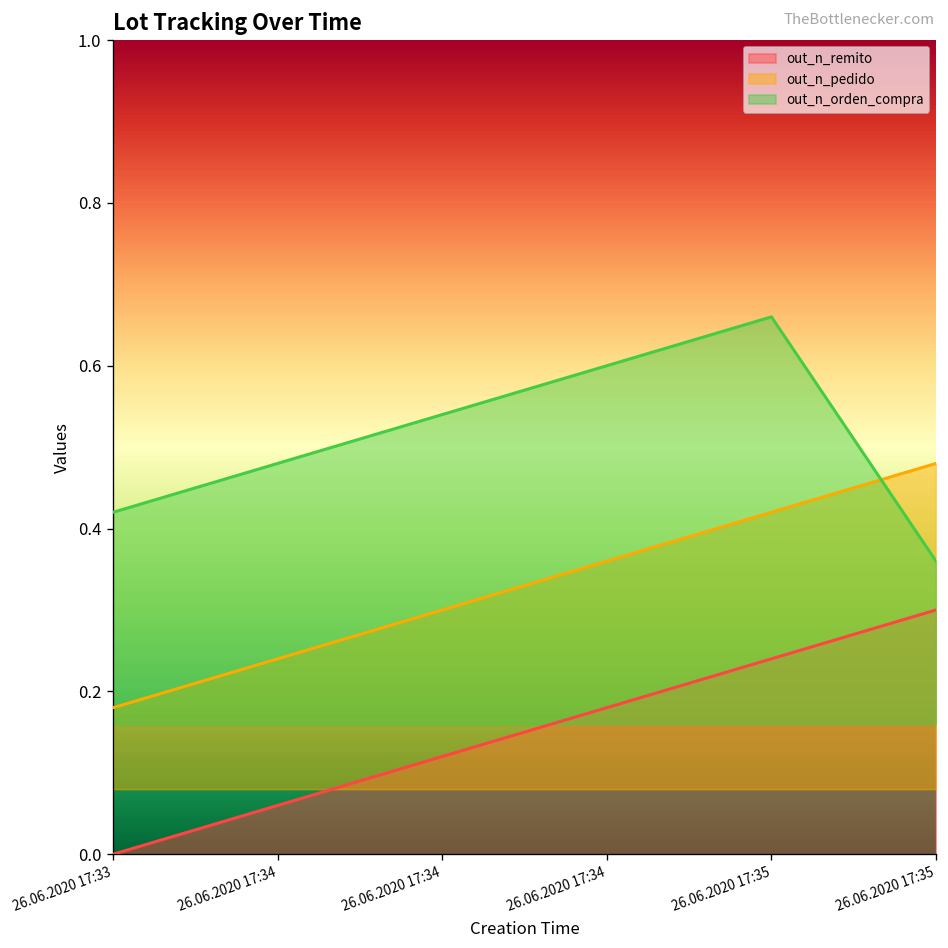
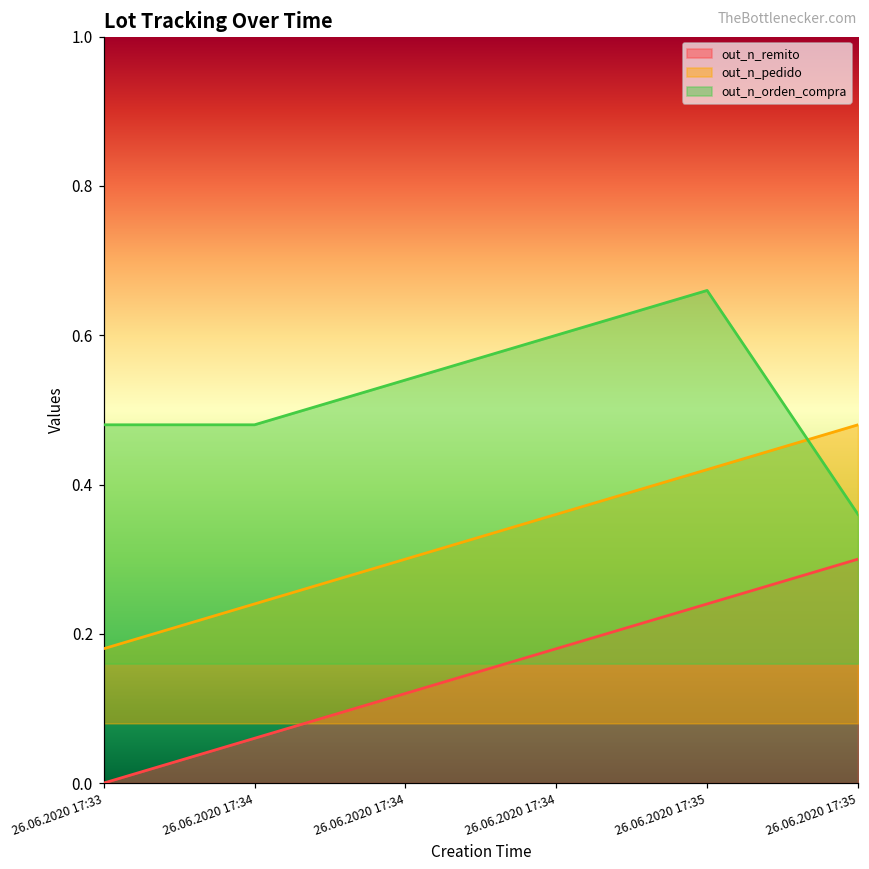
  {
    "out_n_remito": {
      "26.06.2020 17:33": 0.00
    },
    "out_n_pedido": {
      "26.06.2020 17:33": 0.18
    },
    "out_n_orden_compra": {
-     "26.06.2020 17:33": 0.42
+     "26.06.2020 17:33": 0.48
    }
  }
